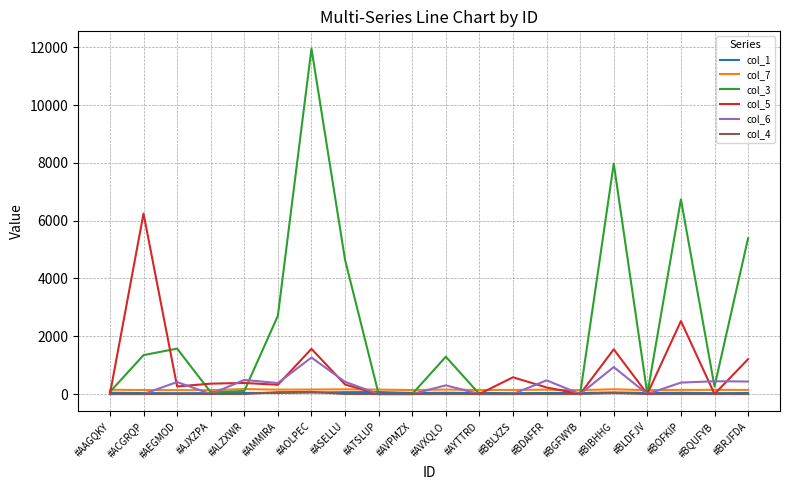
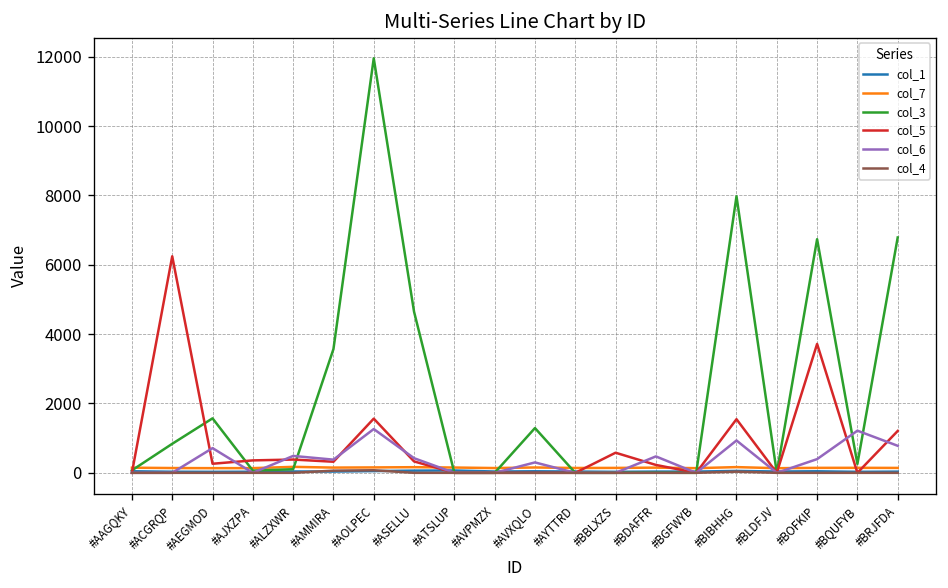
  {
    "col_7": {
      "#ACGRQP": 100,
      "#AEGMOD": 100,
      "#ASELLU": 200,
      "#AVPMZX": 100,
      "#AVXQLO": 200,
      "#AYTTRD": 100,
      "#BBLXZS": 100,
      "#BGFWYB": 100,
      "#BIBHHG": 200,
      "#BLDFJV": 100,
      "#BOFKIP": 100,
      "#BQUFYB": 100,
      "#BRJFDA": 100
    },
    "col_3": {
-     "#ACGRQP": 1300,
+     "#ACGRQP": 800,
      "#AEGMOD": 1600,
-     "#AMMIRA": 2700,
+     "#AMMIRA": 3600,
      "#AOLPEC": 12000,
      "#ASELLU": 4600,
      "#AVXQLO": 1300,
      "#BIBHHG": 8000,
      "#BOFKIP": 6700,
      "#BQUFYB": 300,
-     "#BRJFDA": 5400
+     "#BRJFDA": 6800
    },
    "col_5": {
      "#ACGRQP": 6200,
      "#AEGMOD": 300,
      "#AJXZPA": 400,
      "#ALZXWR": 400,
      "#AOLPEC": 1600,
      "#ASELLU": 300,
      "#BBLXZS": 600,
      "#BIBHHG": 1500,
-     "#BOFKIP": 2500,
+     "#BOFKIP": 3700,
      "#BRJFDA": 1200
    },
    "col_6": {
-     "#AEGMOD": 400,
+     "#AEGMOD": 700,
      "#ALZXWR": 500,
      "#AOLPEC": 1300,
      "#ASELLU": 400,
      "#AVXQLO": 300,
      "#BDAFFR": 500,
      "#BIBHHG": 900,
      "#BOFKIP": 400,
-     "#BQUFYB": 400,
-     "#BRJFDA": 400
+     "#BQUFYB": 1200,
+     "#BRJFDA": 800
    }
  }
